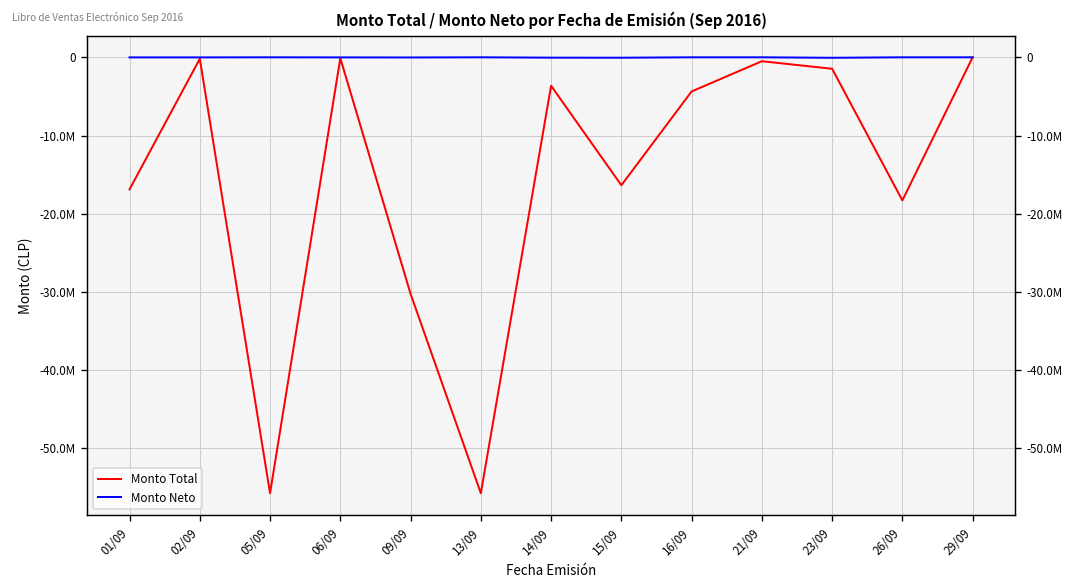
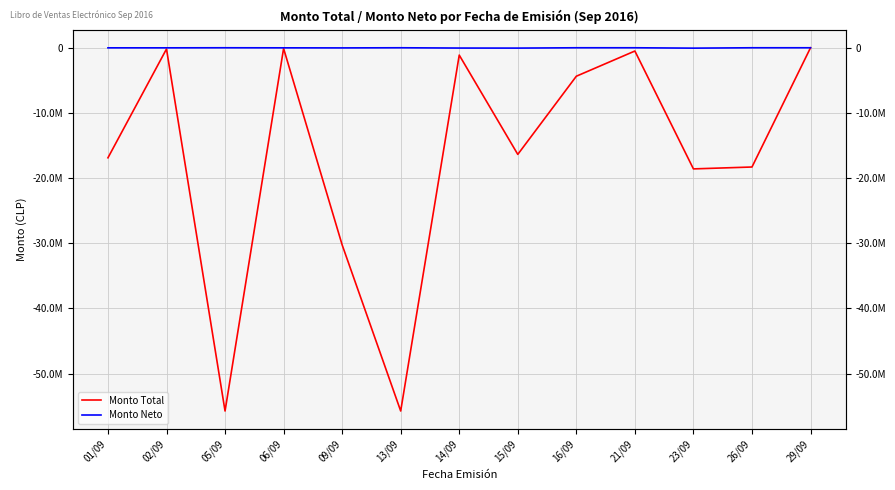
  {
    "Monto Total": {
      "01/09": -17000000,
      "05/09": -56000000,
      "09/09": -30000000,
      "13/09": -56000000,
-     "14/09": -4000000,
+     "14/09": -1000000,
      "15/09": -16000000,
      "16/09": -4000000,
      "21/09": -1000000,
-     "23/09": -1000000,
+     "23/09": -19000000,
      "26/09": -18000000
    },
    "Monto Neto": {
      "01/09": 0,
      "05/09": 0,
      "09/09": 0,
      "13/09": 0,
      "14/09": 0,
      "15/09": 0,
      "16/09": 0,
      "21/09": 0,
      "23/09": 0,
      "26/09": 0
    }
  }
